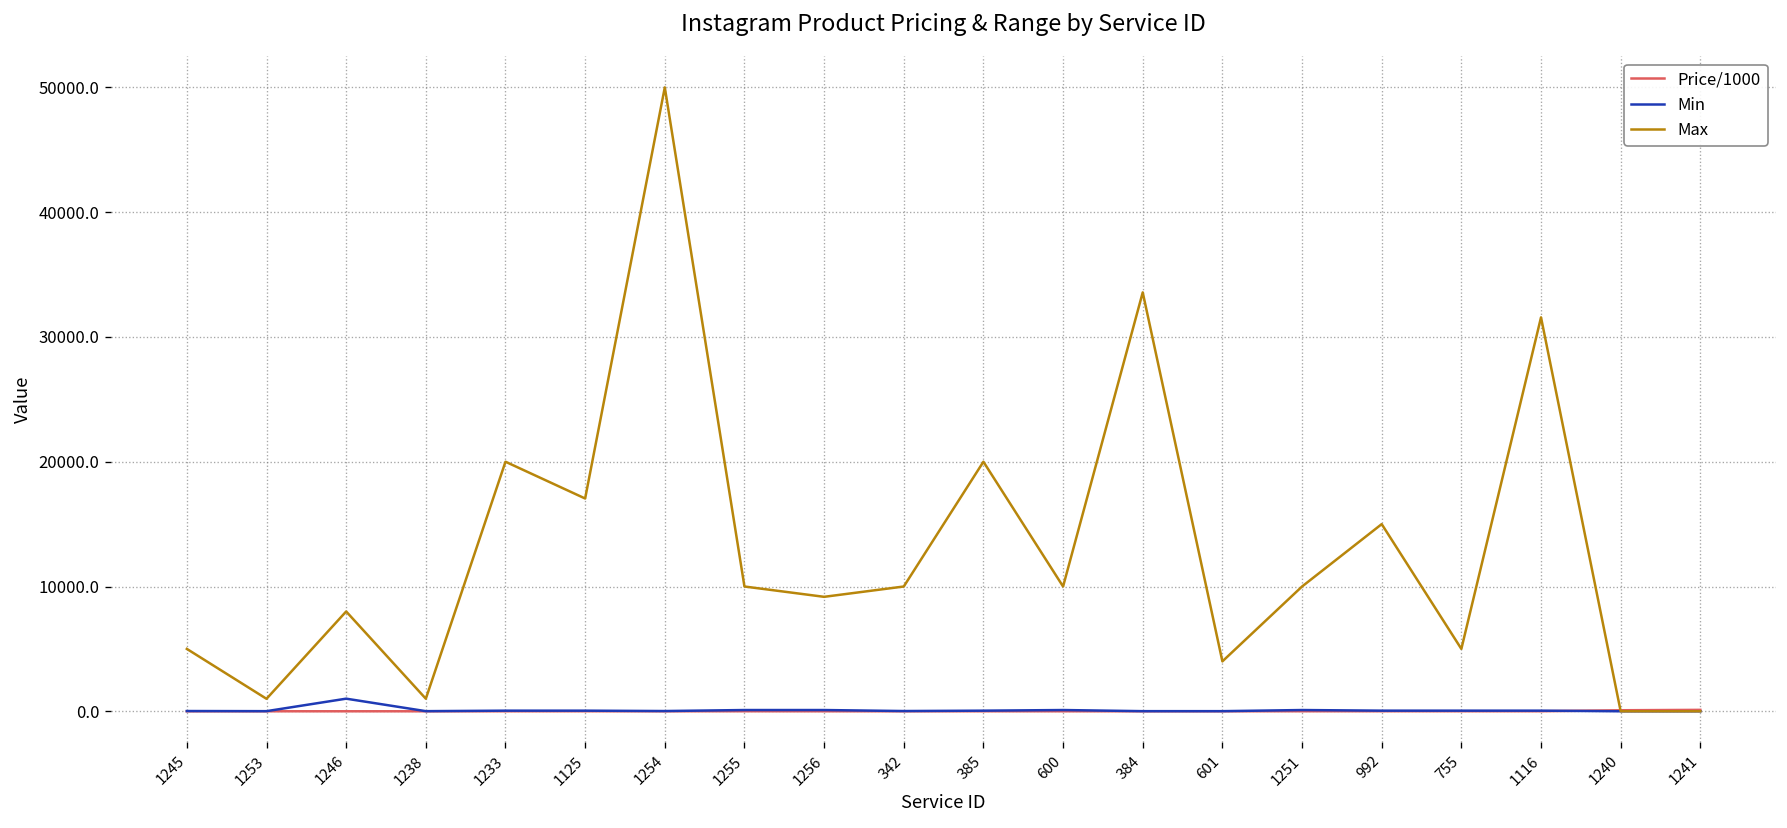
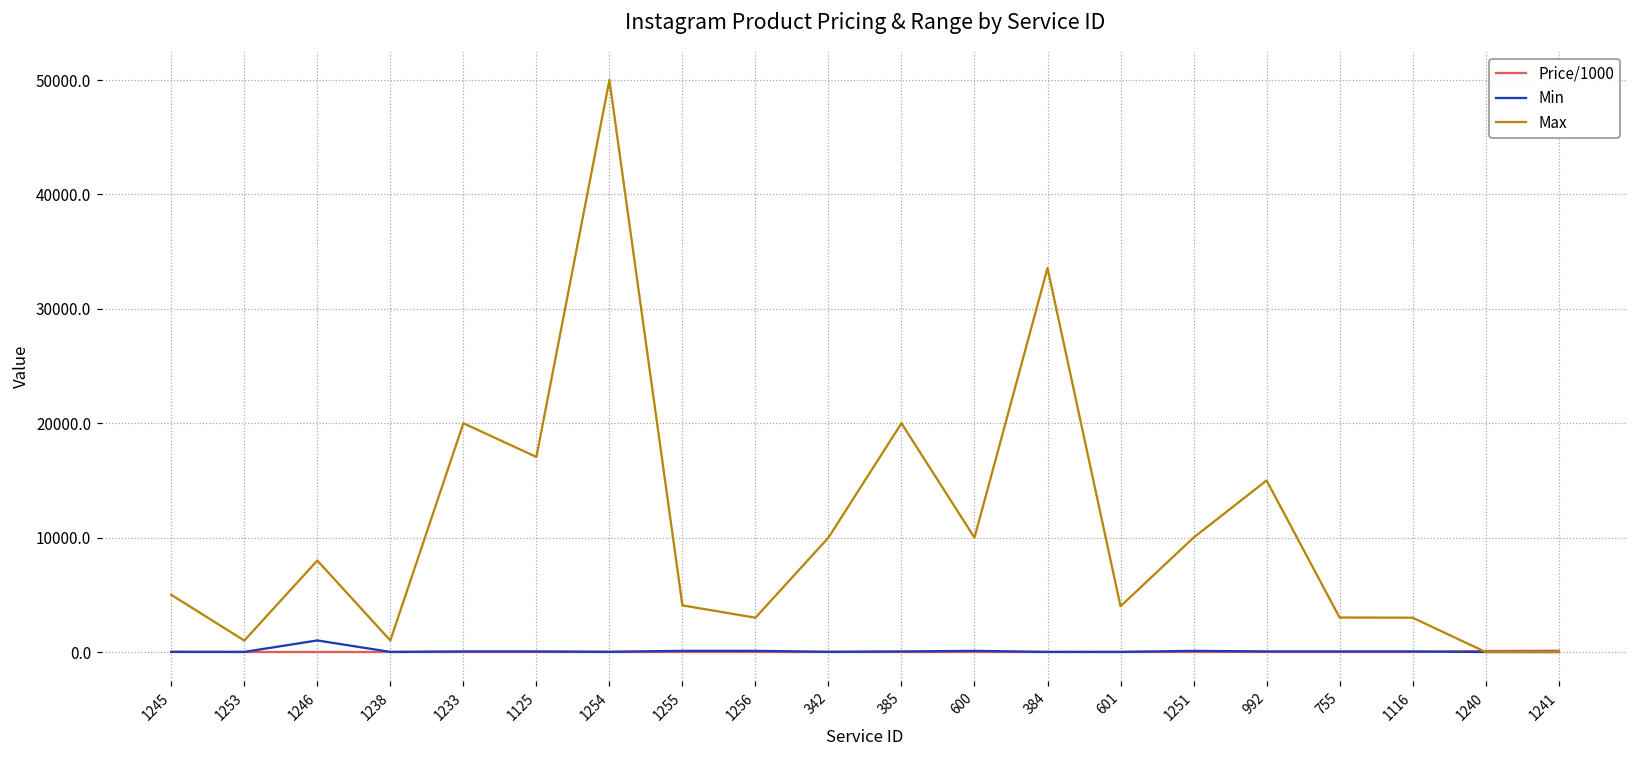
  {
    "Price/1000": {
      "1246": 0
    },
    "Min": {
      "1246": 1000
    },
    "Max": {
      "1245": 5000,
      "1253": 1000,
      "1246": 8000,
      "1238": 1000,
      "1233": 20000,
      "1125": 17100,
      "1254": 50000,
-     "1255": 10000,
-     "1256": 9200,
+     "1255": 4100,
+     "1256": 3000,
      "342": 10000,
      "385": 20000,
      "600": 10000,
      "384": 33600,
      "601": 4000,
      "1251": 10000,
      "992": 15000,
-     "755": 5000,
-     "1116": 31600
+     "755": 3000,
+     "1116": 3000
    }
  }
